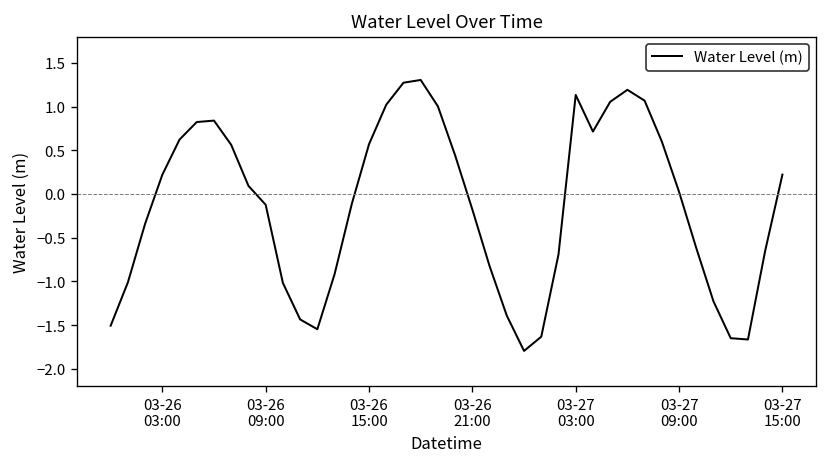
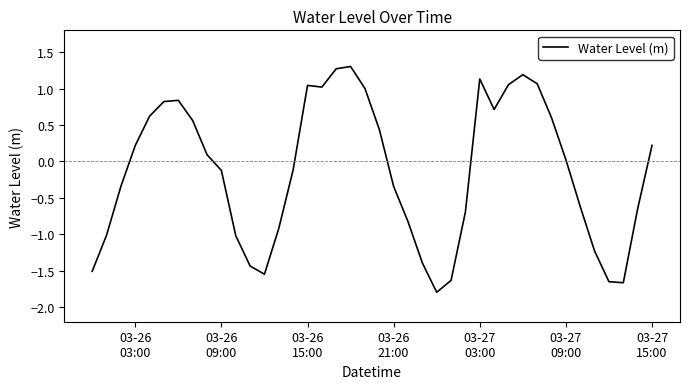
  {
    "03-26 03:00": 0.2,
    "03-26 09:00": -0.1,
-   "03-26 15:00": 0.6,
-   "03-26 21:00": -0.2,
+   "03-26 15:00": 1.0,
+   "03-26 21:00": -0.3,
    "03-27 03:00": 1.1,
    "03-27 09:00": 0.0,
    "03-27 15:00": 0.2
  }
